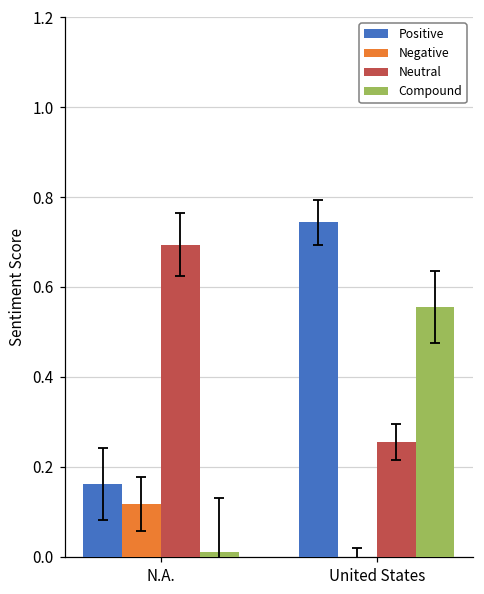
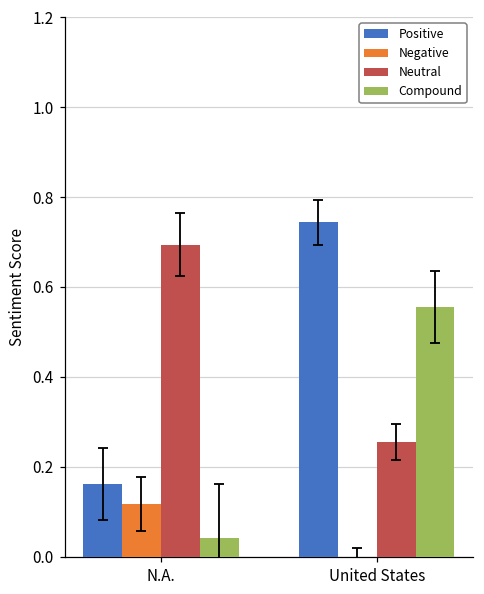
  {
    "Negative": {
      "N.A.": 0.12,
      "United States": 0.00
    },
    "Neutral": {
      "N.A.": 0.69,
      "United States": 0.26
    },
    "Compound": {
-     "N.A.": 0.01,
+     "N.A.": 0.04,
      "United States": 0.55
    }
  }
